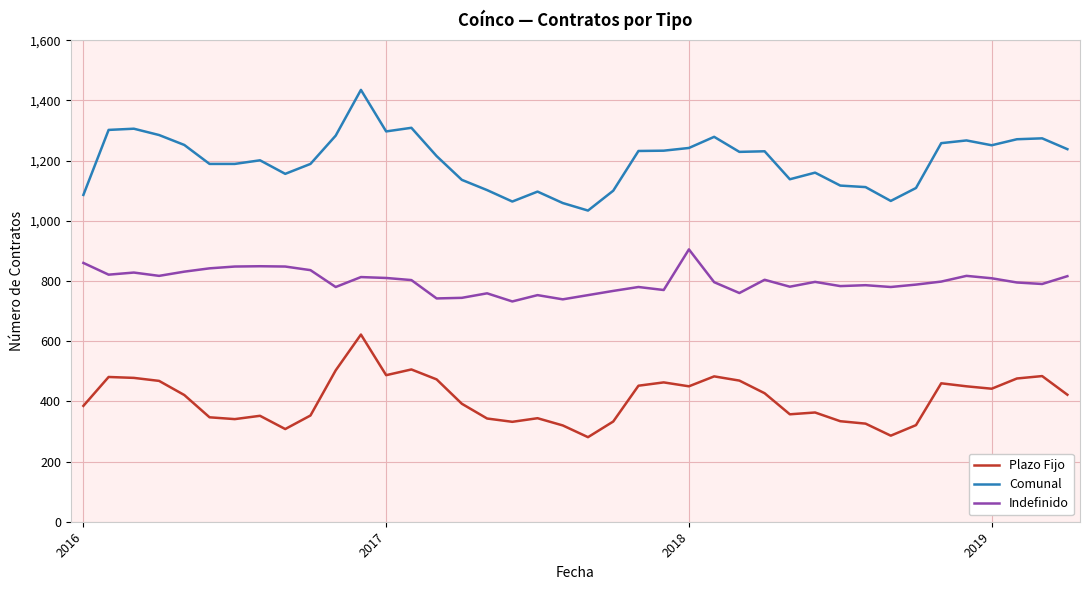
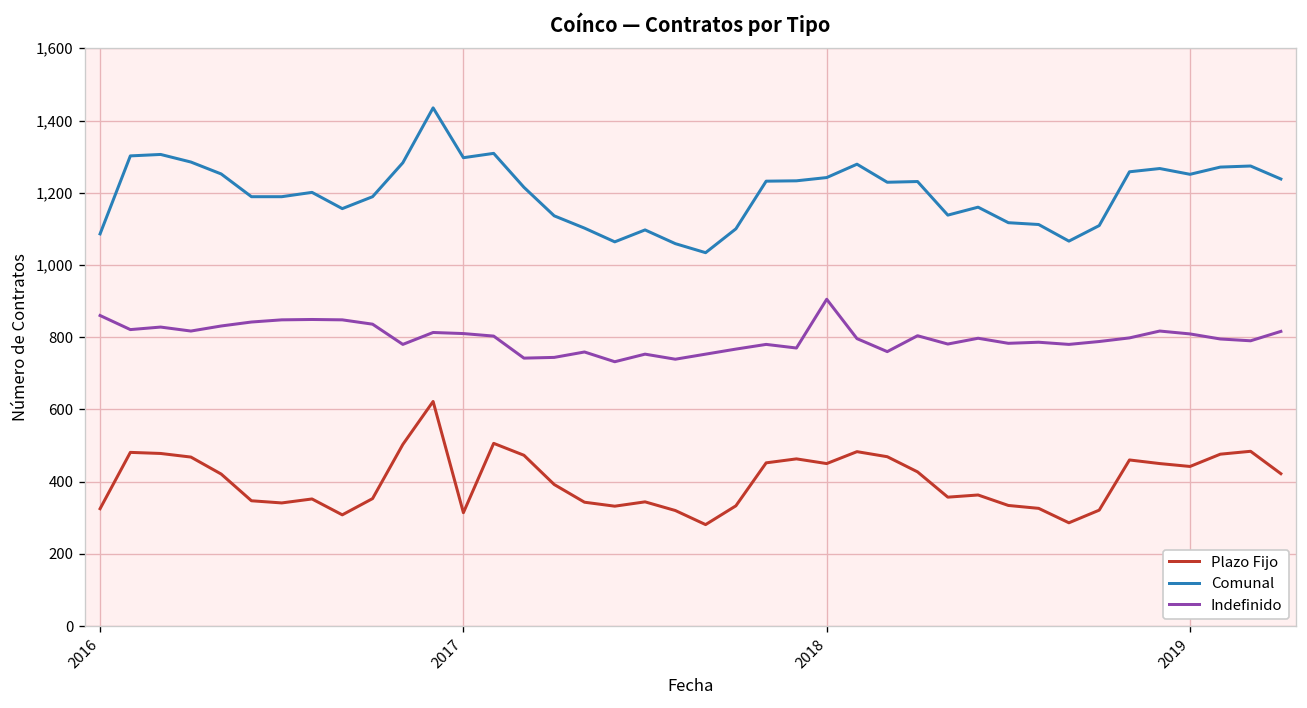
  {
    "Plazo Fijo": {
-     "2016": "390",
-     "2017": "490",
+     "2016": "330",
+     "2017": "310",
      "2018": "450",
      "2019": "440"
    },
    "Comunal": {
      "2016": "1,090",
      "2017": "1,300",
      "2018": "1,240",
      "2019": "1,250"
    },
    "Indefinido": {
      "2016": "860",
      "2017": "810",
      "2018": "910",
      "2019": "810"
    }
  }
